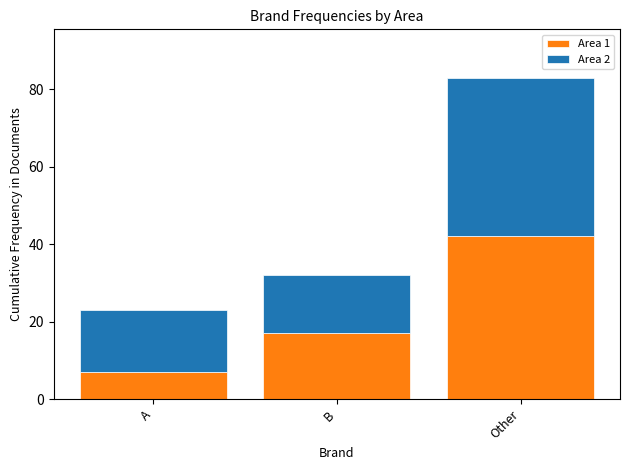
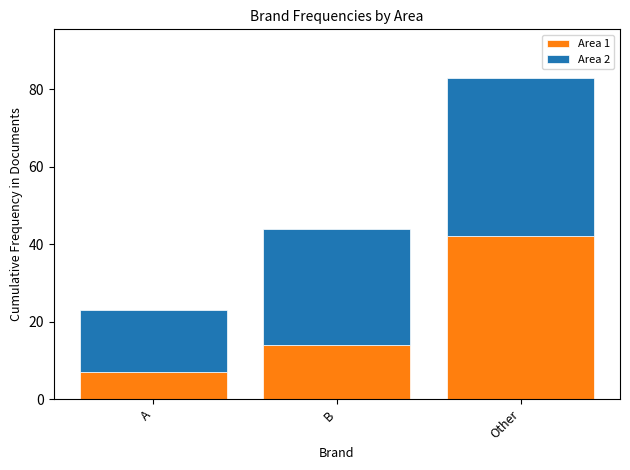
  {
    "Area 1": {
      "A": 7,
-     "B": 17,
+     "B": 14,
      "Other": 42
    },
    "Area 2": {
      "A": 16,
-     "B": 15,
+     "B": 30,
      "Other": 41
    }
  }
